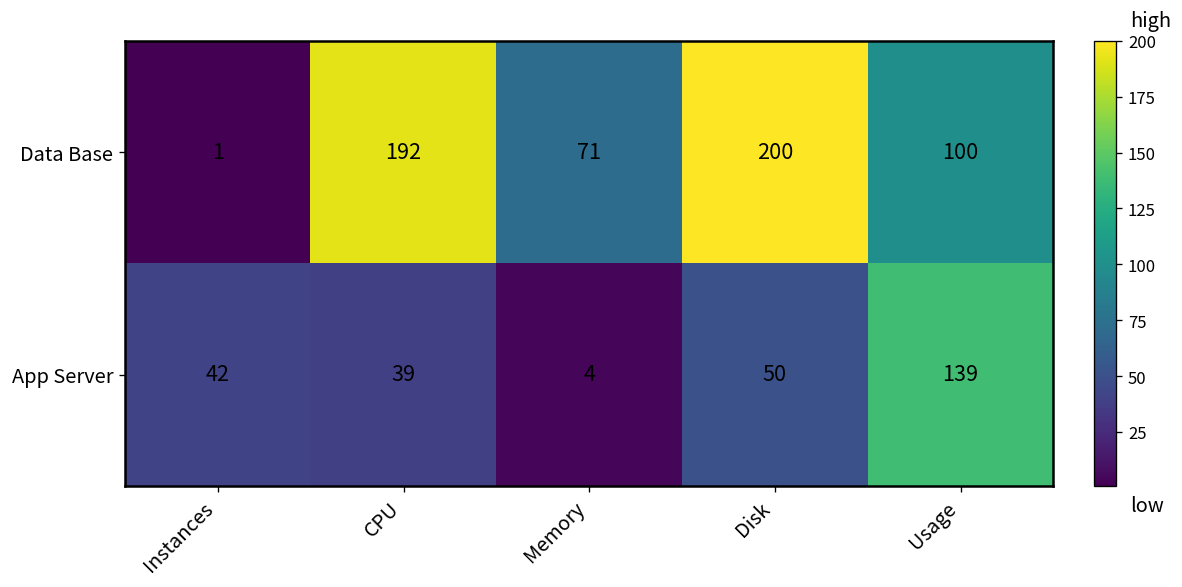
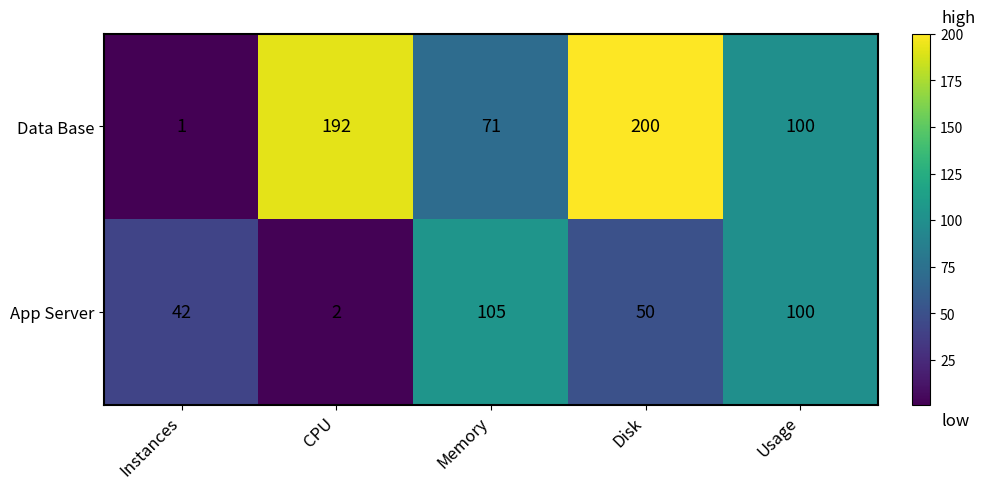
  {
    "Data Base": {
      "Instances": 1,
      "CPU": 192,
      "Memory": 71,
      "Disk": 200,
      "Usage": 100
    },
    "App Server": {
      "Instances": 42,
-     "CPU": 39,
-     "Memory": 4,
+     "CPU": 2,
+     "Memory": 105,
      "Disk": 50,
-     "Usage": 139
+     "Usage": 100
    }
  }
